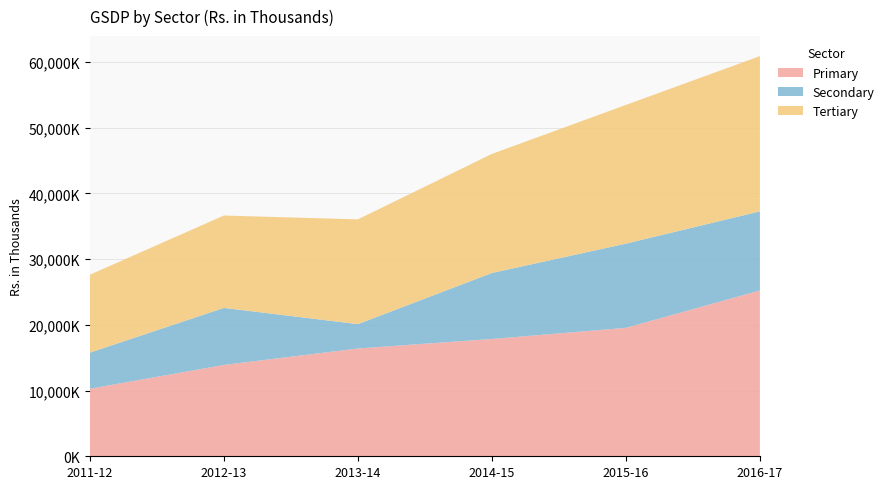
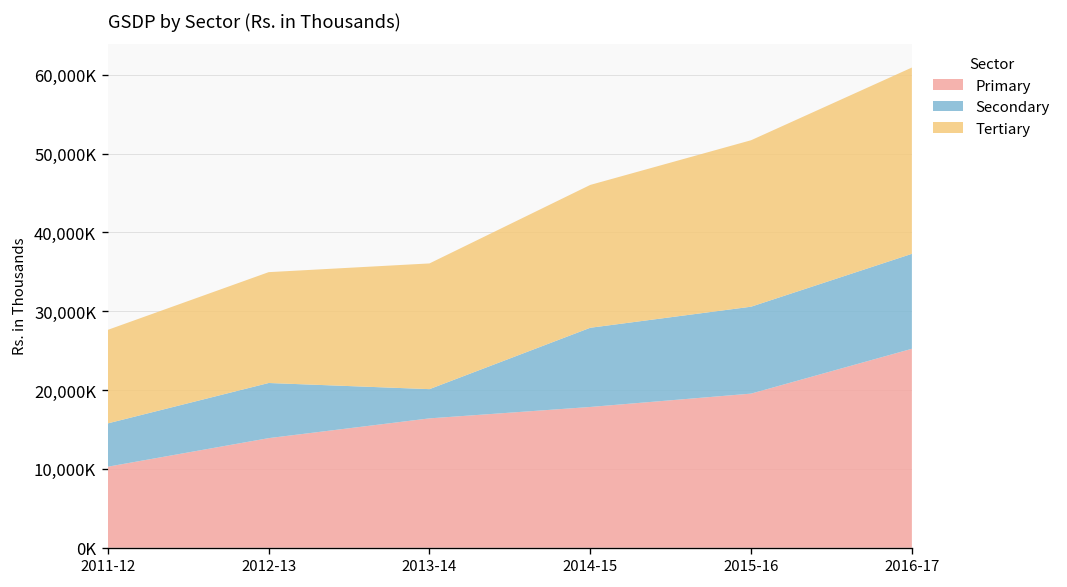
  {
    "Secondary": {
      "2011-12": "5,000,000",
-     "2012-13": "9,000,000",
+     "2012-13": "7,000,000",
      "2013-14": "4,000,000",
      "2014-15": "10,000,000",
-     "2015-16": "13,000,000",
+     "2015-16": "11,000,000",
      "2016-17": "12,000,000"
    }
  }
